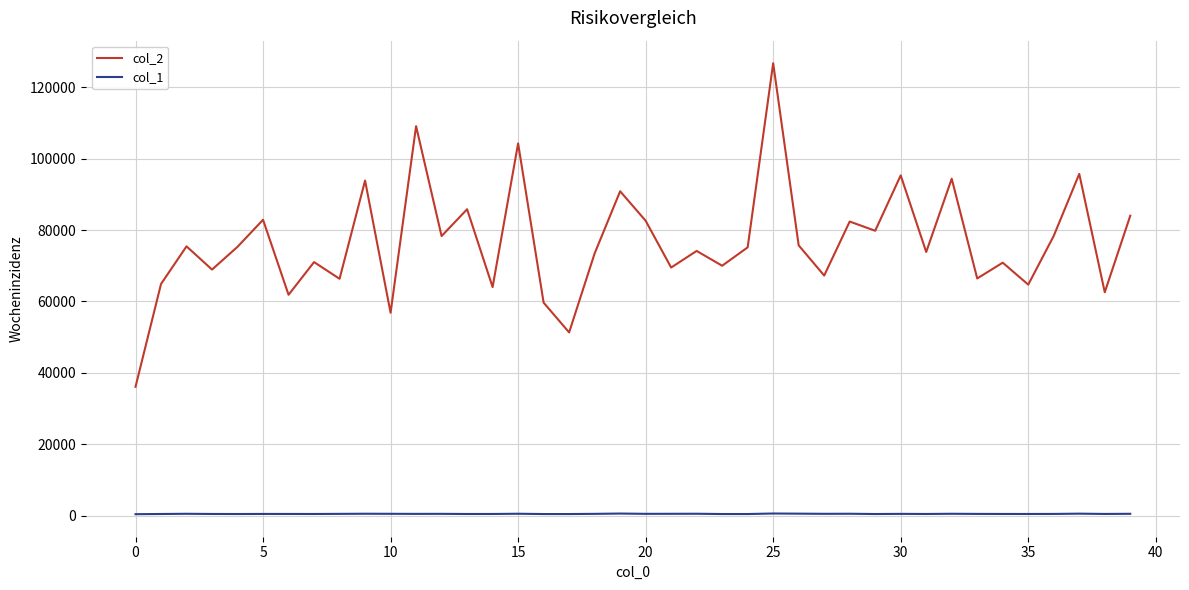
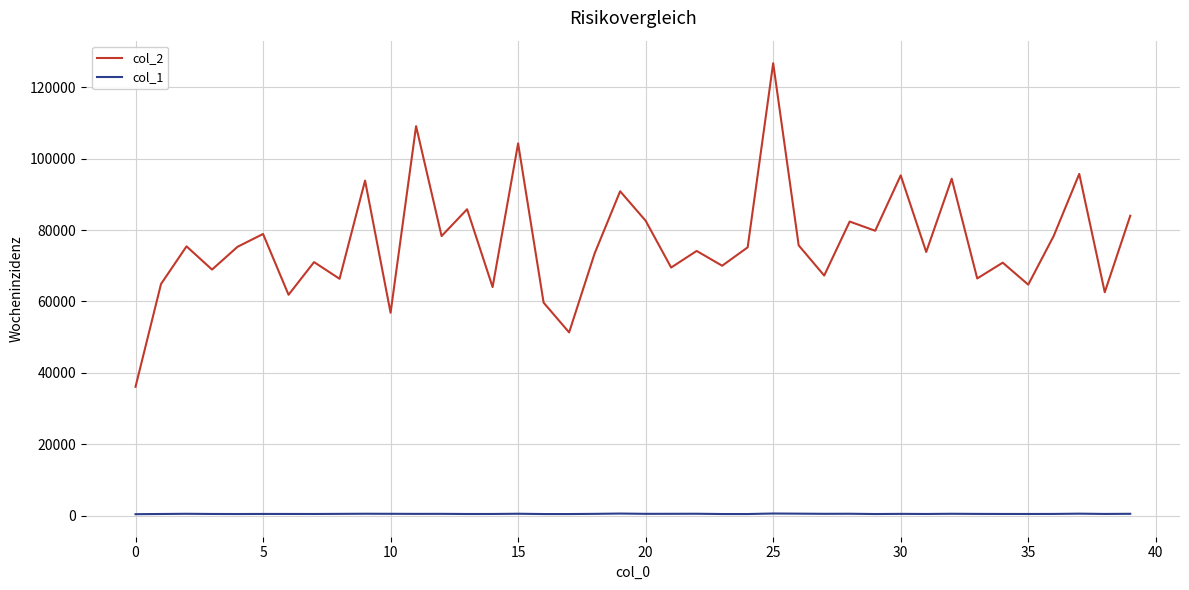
  {
    "col_2": {
      "0": 36000,
-     "5": 83000,
+     "5": 79000,
      "10": 57000,
      "15": 104000,
      "20": 83000,
      "25": 127000,
      "30": 95000,
      "35": 65000
    },
    "col_1": {
      "0": 0,
      "5": 1000,
      "10": 1000,
      "15": 1000,
      "20": 1000,
      "25": 1000,
      "30": 1000,
      "35": 1000
    }
  }
